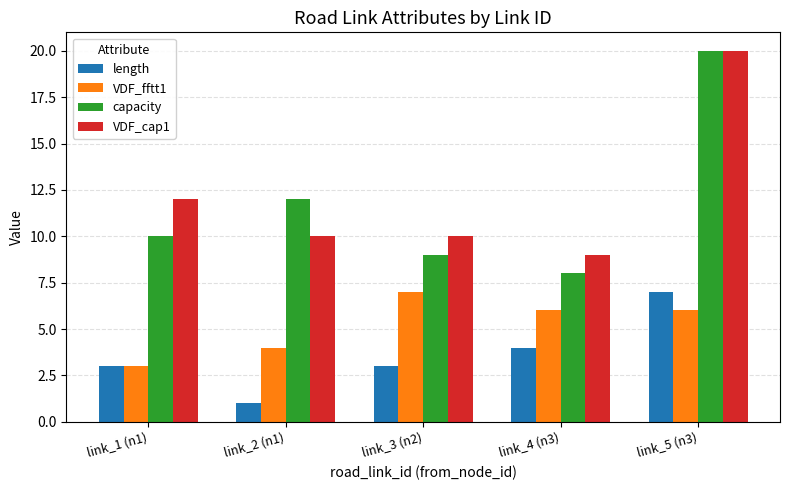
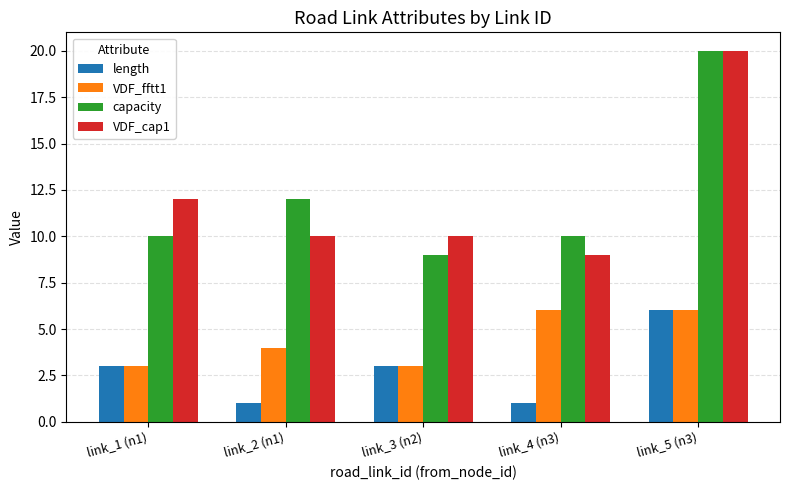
  {
    "length": {
      "link_1 (n1)": 3,
      "link_2 (n1)": 1,
      "link_3 (n2)": 3,
-     "link_4 (n3)": 4,
-     "link_5 (n3)": 7
+     "link_4 (n3)": 1,
+     "link_5 (n3)": 6
    },
    "VDF_fftt1": {
      "link_1 (n1)": 3,
      "link_2 (n1)": 4,
-     "link_3 (n2)": 7,
+     "link_3 (n2)": 3,
      "link_4 (n3)": 6,
      "link_5 (n3)": 6
    },
    "capacity": {
      "link_1 (n1)": 10,
      "link_2 (n1)": 12,
      "link_3 (n2)": 9,
-     "link_4 (n3)": 8,
+     "link_4 (n3)": 10,
      "link_5 (n3)": 20
    },
    "VDF_cap1": {
      "link_1 (n1)": 12,
      "link_2 (n1)": 10,
      "link_3 (n2)": 10,
      "link_4 (n3)": 9,
      "link_5 (n3)": 20
    }
  }
